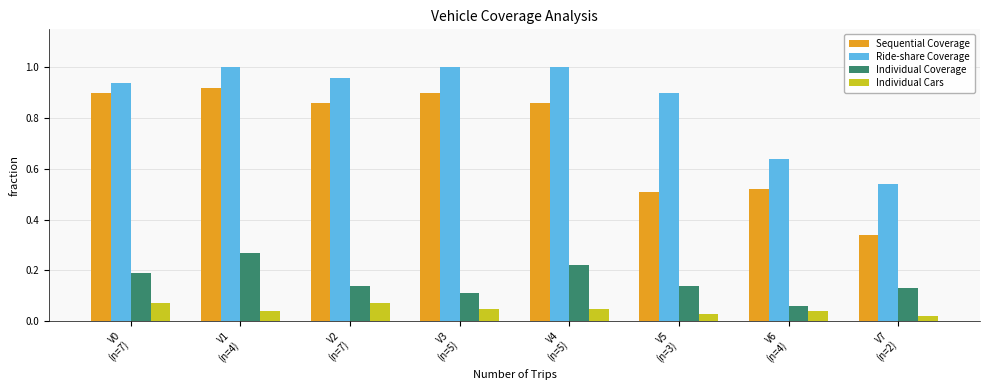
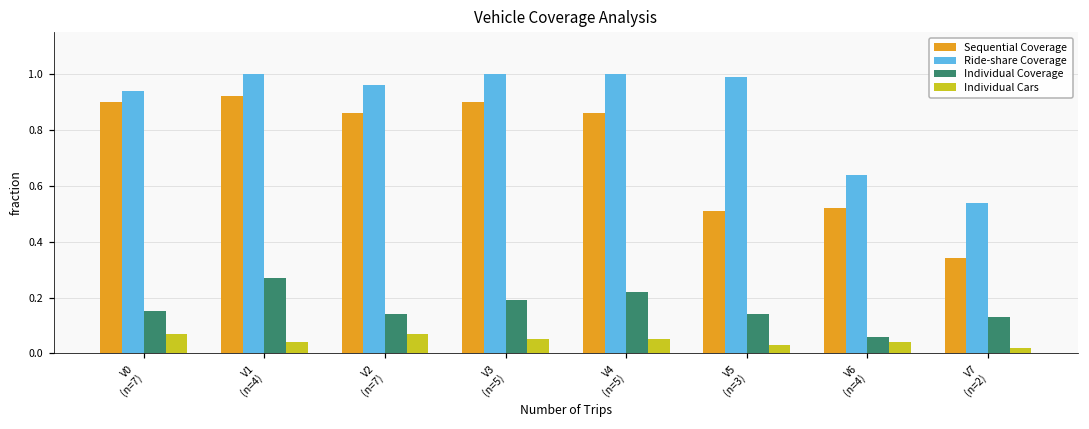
  {
    "Ride-share Coverage": {
      "V0 (n=7)": 0.94,
      "V1 (n=4)": 1.00,
      "V2 (n=7)": 0.96,
      "V3 (n=5)": 1.00,
      "V4 (n=5)": 1.00,
-     "V5 (n=3)": 0.90,
+     "V5 (n=3)": 0.99,
      "V6 (n=4)": 0.64,
      "V7 (n=2)": 0.54
    },
    "Individual Coverage": {
-     "V0 (n=7)": 0.19,
+     "V0 (n=7)": 0.15,
      "V1 (n=4)": 0.27,
      "V2 (n=7)": 0.14,
-     "V3 (n=5)": 0.11,
+     "V3 (n=5)": 0.19,
      "V4 (n=5)": 0.22,
      "V5 (n=3)": 0.14,
      "V6 (n=4)": 0.06,
      "V7 (n=2)": 0.13
    }
  }
